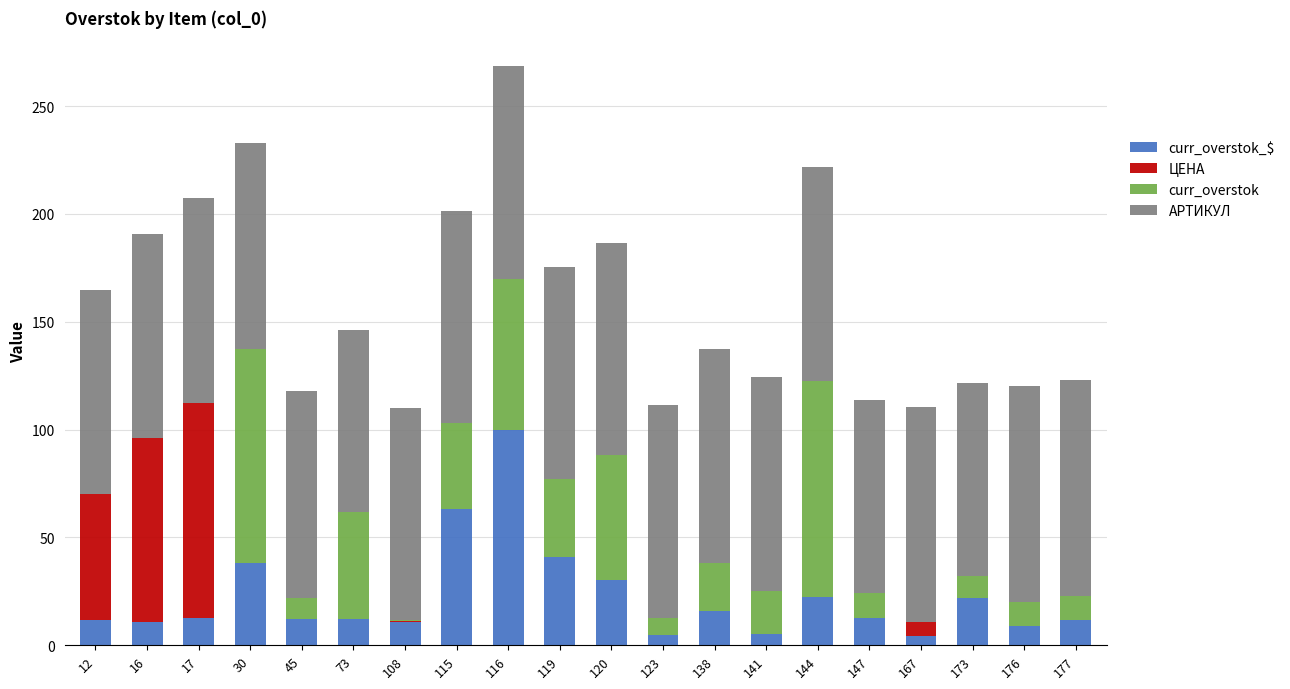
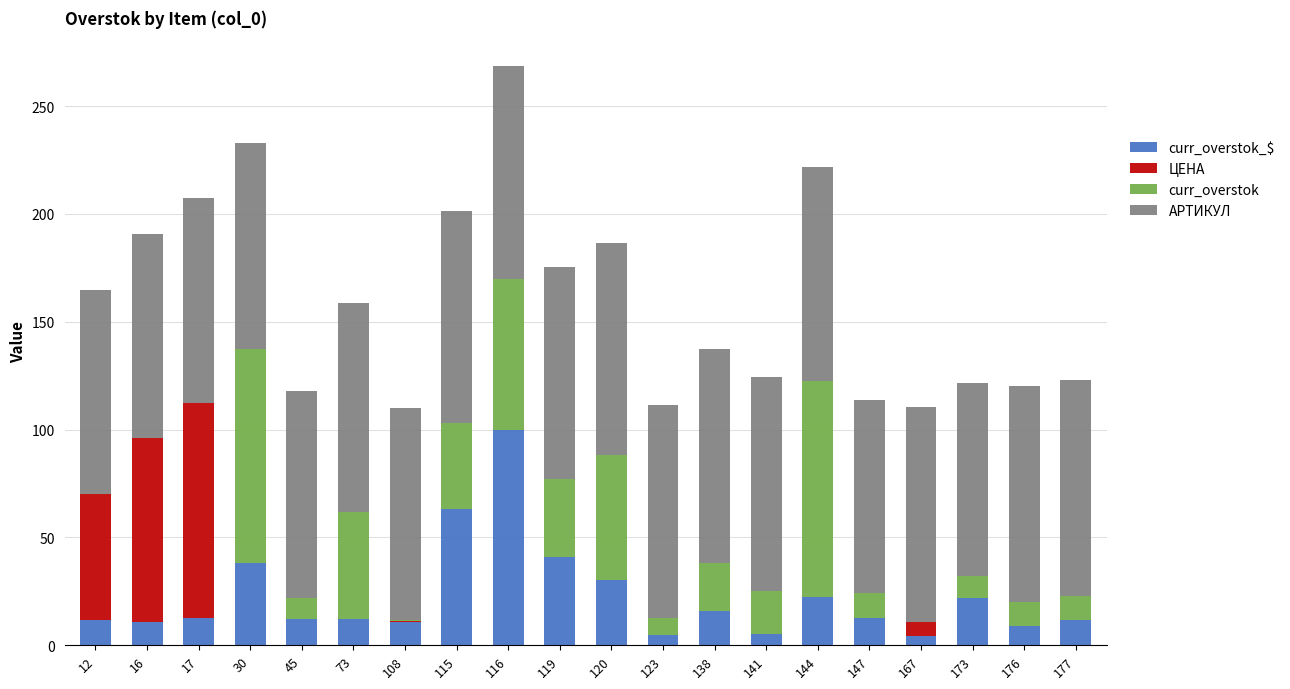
  {
    "curr_overstok_$": {
      "12": 12,
      "16": 11,
      "17": 13,
      "30": 38,
      "45": 12,
      "73": 12,
      "108": 11,
      "115": 63,
      "116": 100,
      "119": 41,
      "120": 30,
      "123": 5,
      "138": 16,
      "141": 5,
      "144": 22,
      "147": 12,
      "167": 4,
      "173": 22,
      "176": 9,
      "177": 12
    },
    "ЦЕНА": {
      "12": 58,
      "16": 85,
      "17": 100,
      "167": 7
    },
    "curr_overstok": {
      "30": 99,
      "45": 10,
      "73": 50,
      "115": 40,
      "116": 70,
      "119": 36,
      "120": 58,
      "123": 8,
      "138": 22,
      "141": 20,
      "144": 100,
      "147": 12,
      "173": 10,
      "176": 11,
      "177": 11
    },
    "АРТИКУЛ": {
      "12": 95,
      "16": 95,
      "17": 95,
      "30": 96,
      "45": 96,
-     "73": 84,
+     "73": 97,
      "108": 98,
      "115": 99,
      "116": 99,
      "119": 99,
      "120": 99,
      "123": 99,
      "138": 99,
      "141": 99,
      "144": 99,
      "147": 90,
      "167": 100,
      "173": 90,
      "176": 100,
      "177": 100
    }
  }
